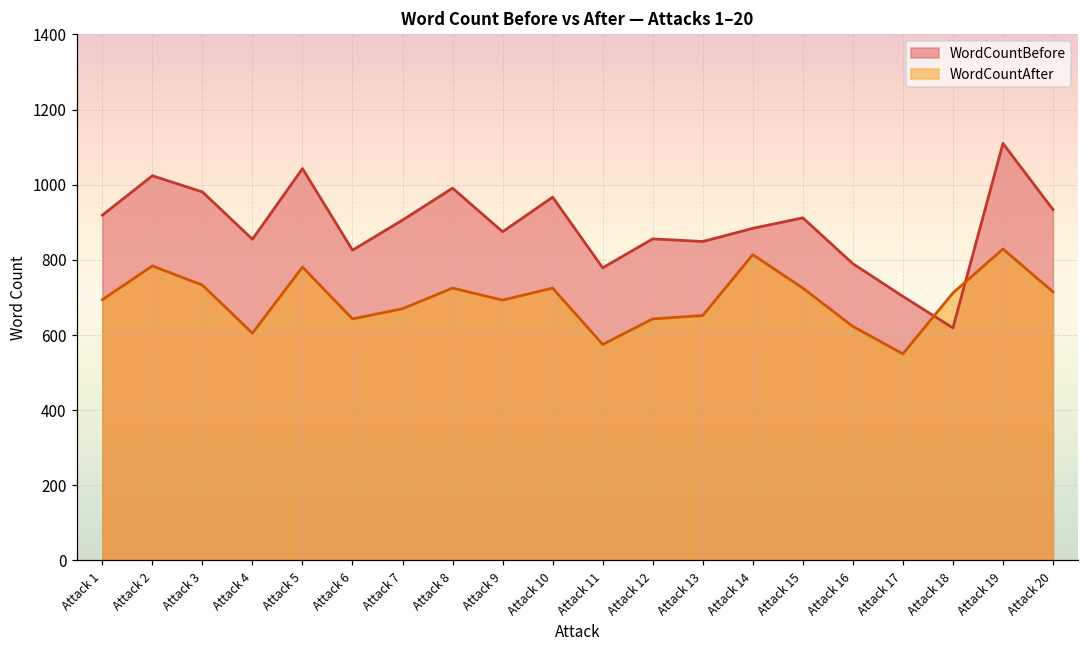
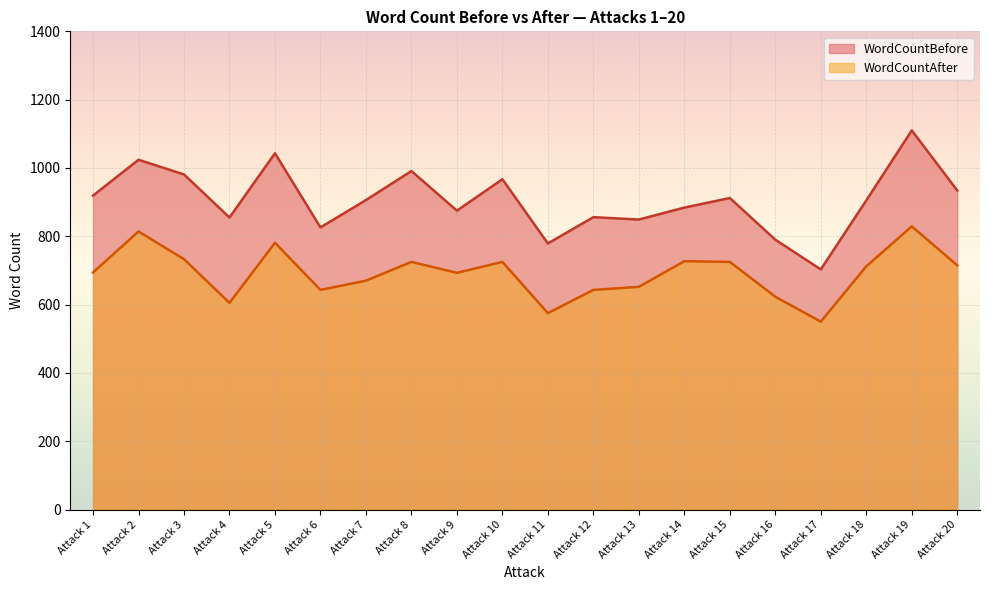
  {
    "WordCountBefore": {
      "Attack 1": 920,
      "Attack 2": 1020,
      "Attack 3": 980,
      "Attack 4": 860,
      "Attack 5": 1040,
      "Attack 6": 830,
      "Attack 7": 910,
      "Attack 8": 990,
      "Attack 9": 880,
      "Attack 10": 970,
      "Attack 11": 780,
      "Attack 12": 860,
      "Attack 13": 850,
      "Attack 14": 880,
      "Attack 15": 910,
      "Attack 16": 790,
      "Attack 17": 700,
-     "Attack 18": 620,
+     "Attack 18": 910,
      "Attack 19": 1110,
      "Attack 20": 930
    },
    "WordCountAfter": {
      "Attack 1": 690,
-     "Attack 2": 780,
+     "Attack 2": 810,
      "Attack 3": 730,
      "Attack 4": 610,
      "Attack 5": 780,
      "Attack 6": 640,
      "Attack 7": 670,
      "Attack 8": 730,
      "Attack 9": 690,
      "Attack 10": 730,
      "Attack 11": 580,
      "Attack 12": 640,
      "Attack 13": 650,
-     "Attack 14": 810,
+     "Attack 14": 730,
      "Attack 15": 730,
      "Attack 16": 620,
      "Attack 17": 550,
      "Attack 18": 710,
      "Attack 19": 830,
      "Attack 20": 720
    }
  }
